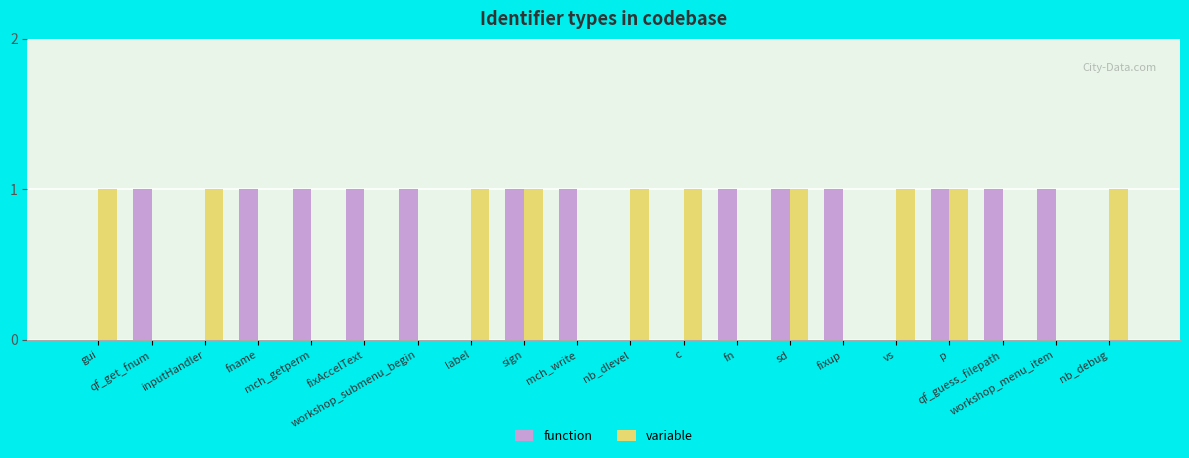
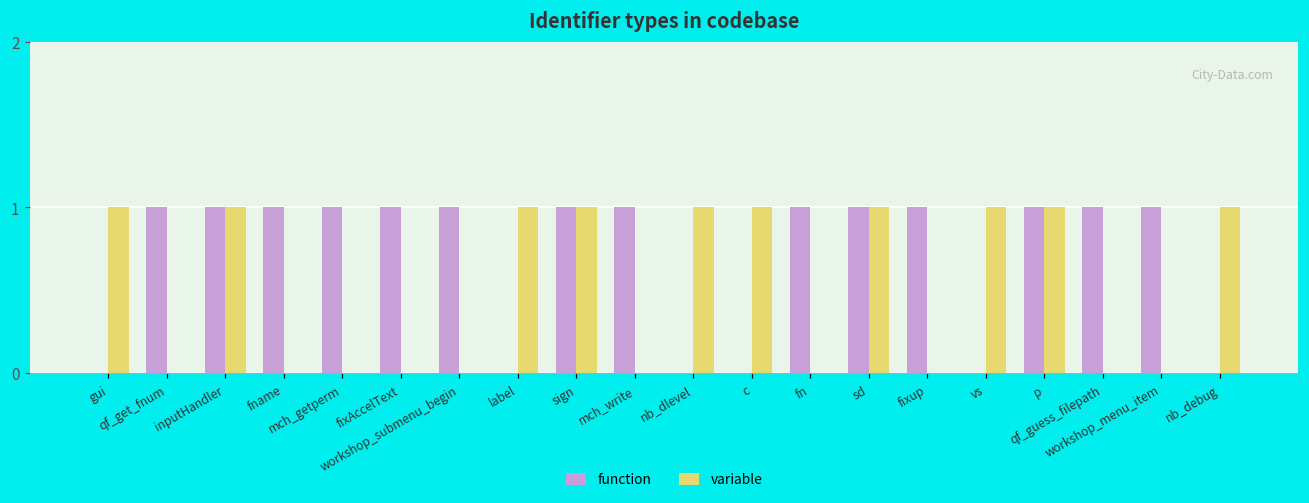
  {
    "function": {
      "gui": 0,
      "qf_get_fnum": 1,
-     "inputHandler": 0,
+     "inputHandler": 1,
      "fname": 1,
      "mch_getperm": 1,
      "fixAccelText": 1,
      "workshop_submenu_begin": 1,
      "label": 0,
      "sign": 1,
      "mch_write": 1,
      "nb_dlevel": 0,
      "c": 0,
      "fn": 1,
      "sd": 1,
      "fixup": 1,
      "vs": 0,
      "p": 1,
      "qf_guess_filepath": 1,
      "workshop_menu_item": 1,
      "nb_debug": 0
    },
    "variable": {
      "gui": 1,
      "qf_get_fnum": 0,
      "inputHandler": 1,
      "fname": 0,
      "mch_getperm": 0,
      "fixAccelText": 0,
      "workshop_submenu_begin": 0,
      "label": 1,
      "sign": 1,
      "mch_write": 0,
      "nb_dlevel": 1,
      "c": 1,
      "fn": 0,
      "sd": 1,
      "fixup": 0,
      "vs": 1,
      "p": 1,
      "qf_guess_filepath": 0,
      "workshop_menu_item": 0,
      "nb_debug": 1
    }
  }
